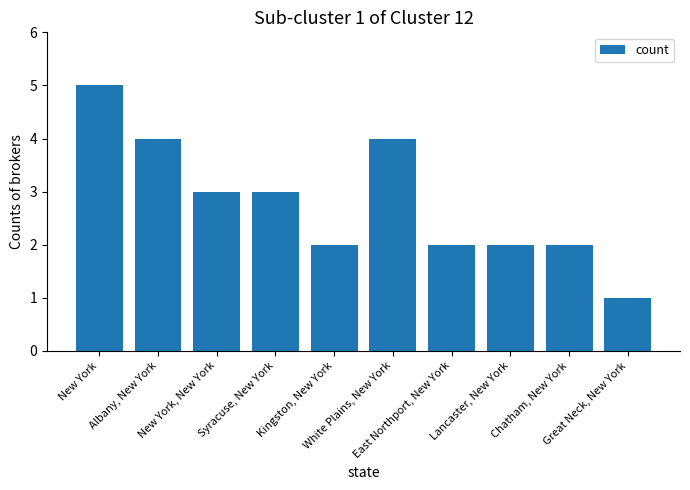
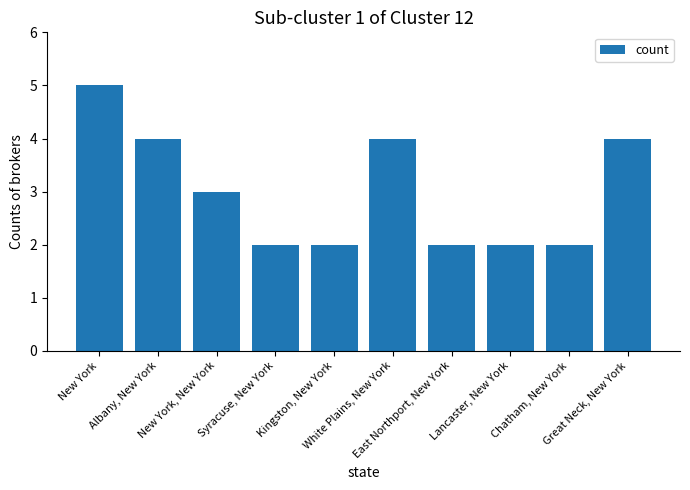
  {
    "New York": 5,
    "Albany, New York": 4,
    "New York, New York": 3,
-   "Syracuse, New York": 3,
+   "Syracuse, New York": 2,
    "Kingston, New York": 2,
    "White Plains, New York": 4,
    "East Northport, New York": 2,
    "Lancaster, New York": 2,
    "Chatham, New York": 2,
-   "Great Neck, New York": 1
+   "Great Neck, New York": 4
  }
